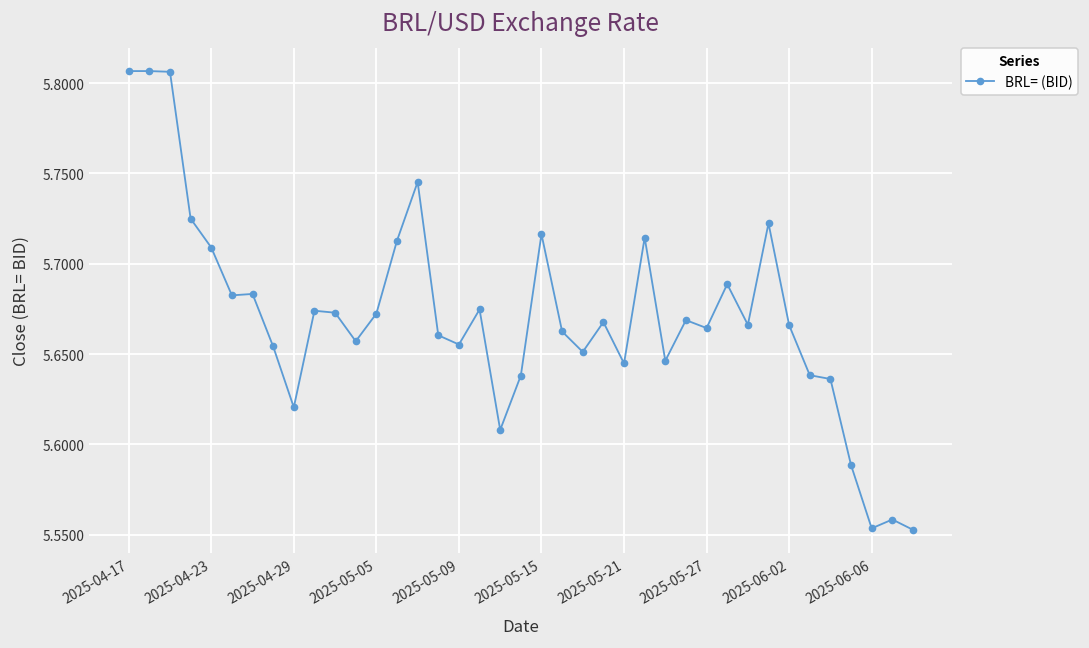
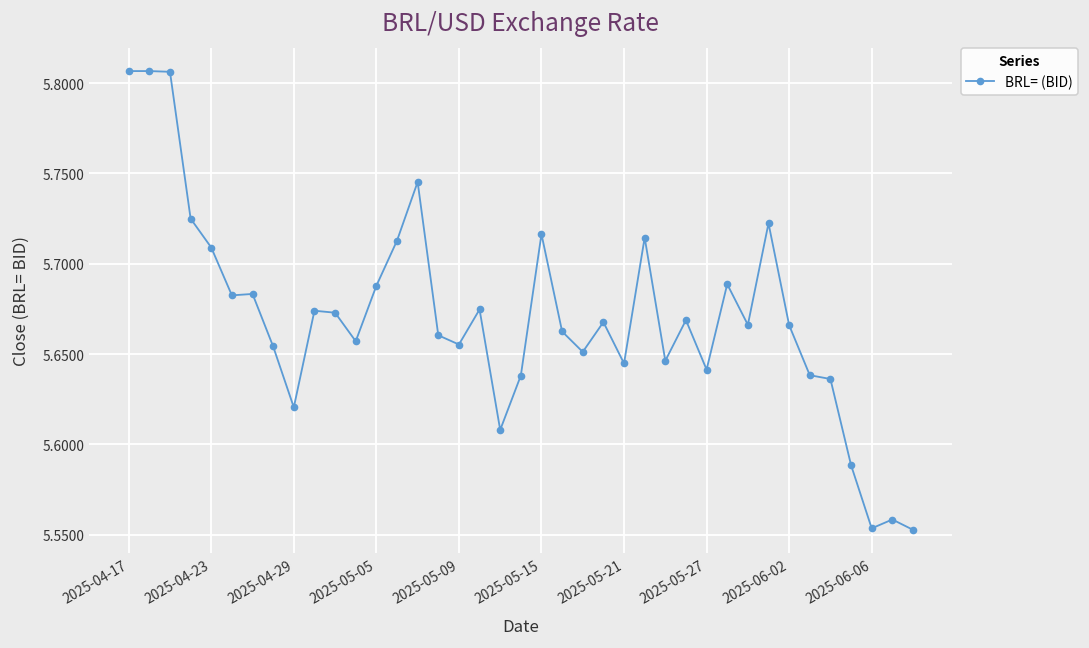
  {
    "2025-04-17": 5.807,
    "2025-04-23": 5.709,
    "2025-04-29": 5.621,
-   "2025-05-05": 5.672,
+   "2025-05-05": 5.688,
    "2025-05-09": 5.655,
    "2025-05-15": 5.716,
    "2025-05-21": 5.645,
-   "2025-05-27": 5.664,
+   "2025-05-27": 5.641,
    "2025-06-02": 5.666,
    "2025-06-06": 5.554
  }
